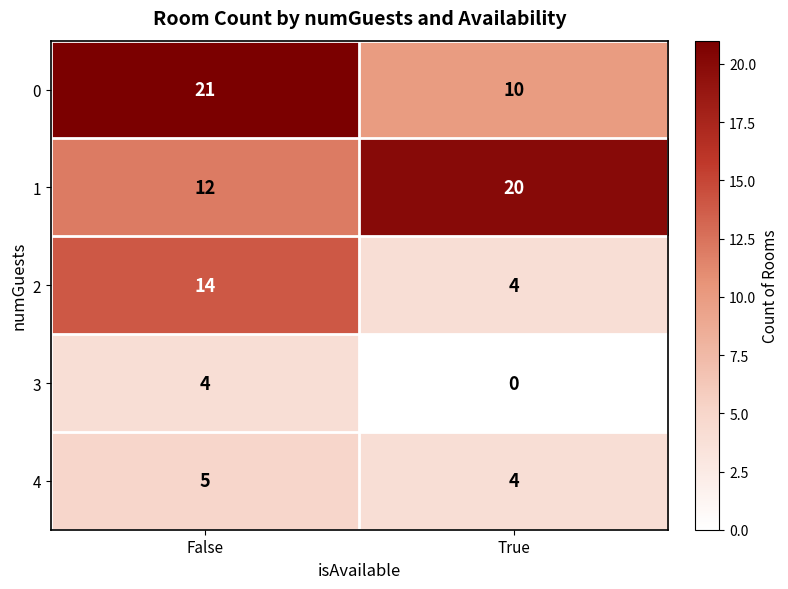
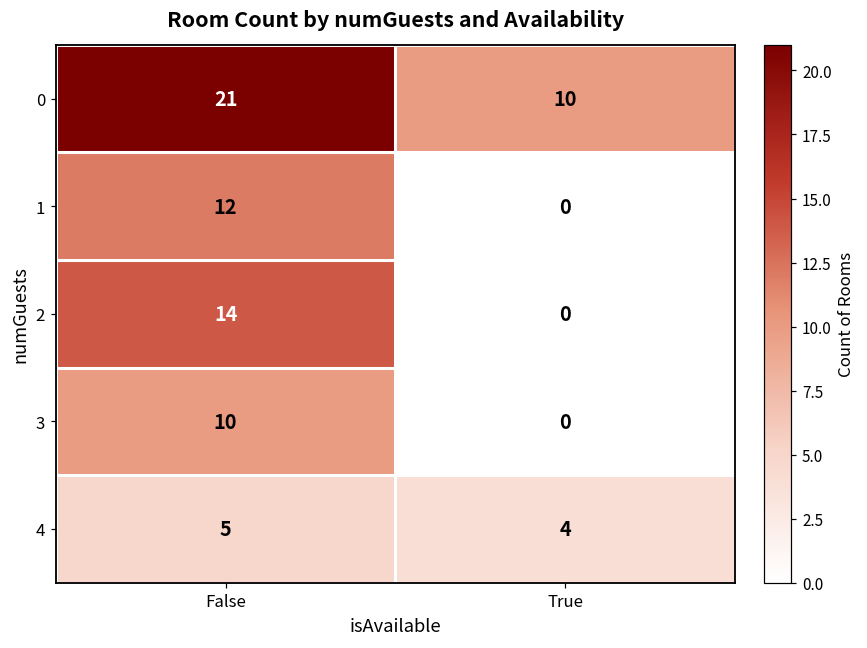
  {
    "0": {
      "False": 21,
      "True": 10
    },
    "1": {
      "False": 12,
-     "True": 20
+     "True": 0
    },
    "2": {
      "False": 14,
-     "True": 4
+     "True": 0
    },
    "3": {
-     "False": 4,
+     "False": 10,
      "True": 0
    },
    "4": {
      "False": 5,
      "True": 4
    }
  }
